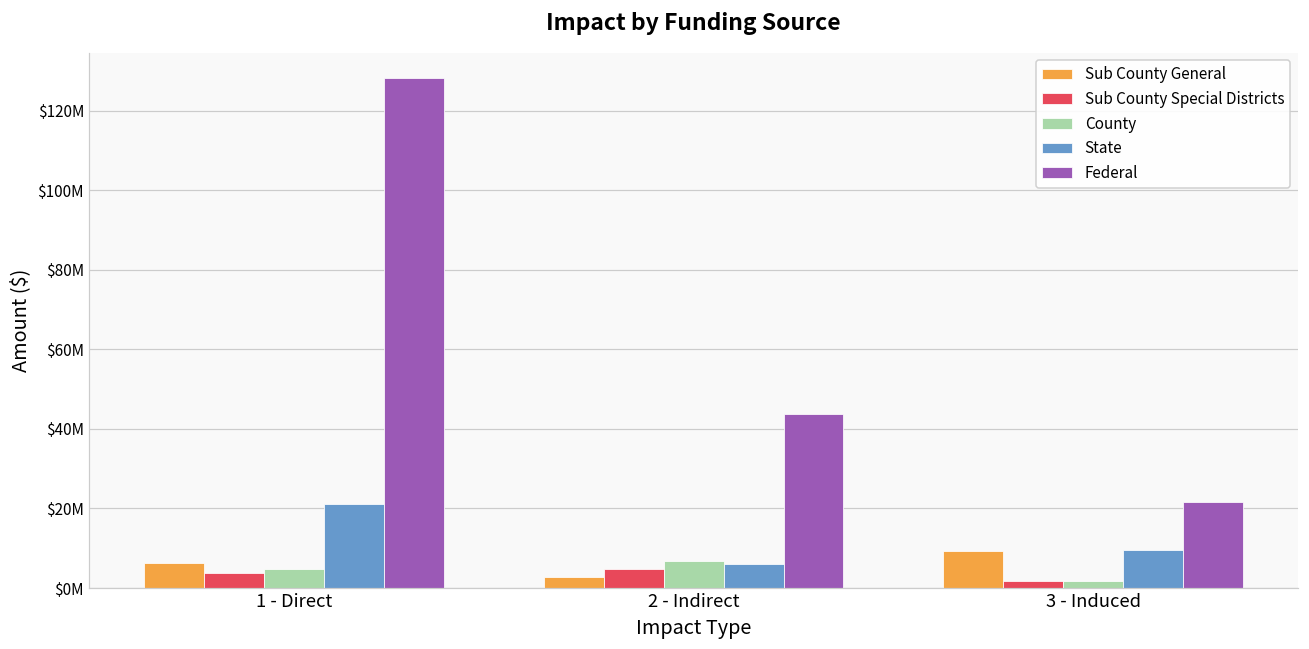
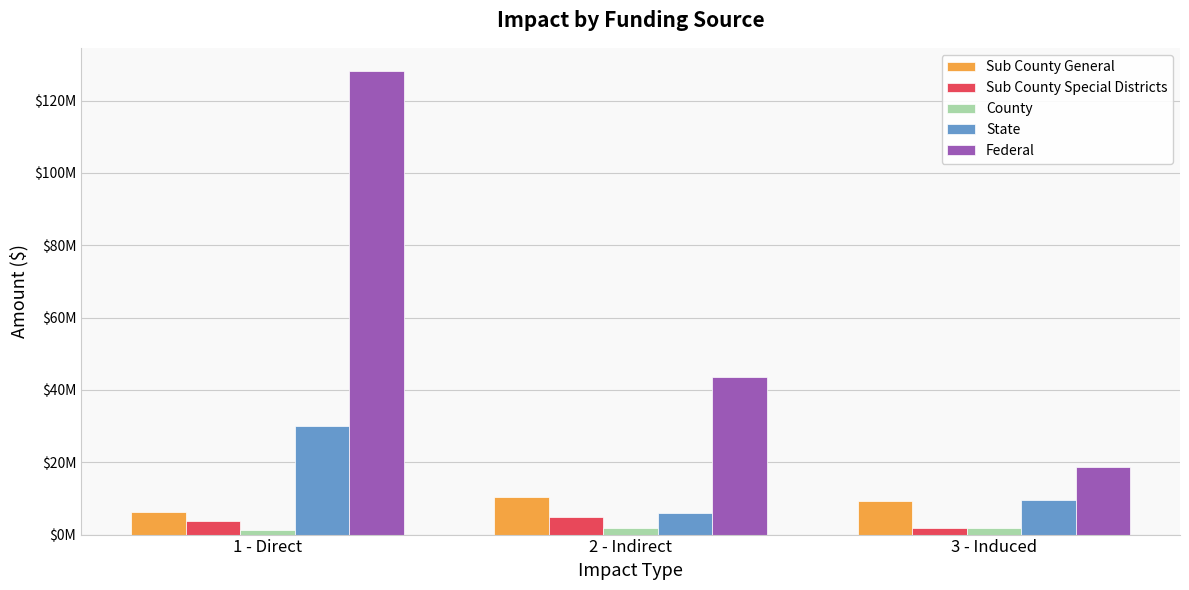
  {
    "Sub County General": {
      "1 - Direct": "$6000000",
-     "2 - Indirect": "$3000000",
+     "2 - Indirect": "$10000000",
      "3 - Induced": "$9000000"
    },
    "Sub County Special Districts": {
      "1 - Direct": "$4000000",
      "2 - Indirect": "$5000000",
      "3 - Induced": "$2000000"
    },
    "County": {
-     "1 - Direct": "$5000000",
-     "2 - Indirect": "$7000000",
+     "1 - Direct": "$1000000",
+     "2 - Indirect": "$2000000",
      "3 - Induced": "$2000000"
    },
    "State": {
-     "1 - Direct": "$21000000",
+     "1 - Direct": "$30000000",
      "2 - Indirect": "$6000000",
      "3 - Induced": "$10000000"
    },
    "Federal": {
      "1 - Direct": "$128000000",
      "2 - Indirect": "$44000000",
-     "3 - Induced": "$22000000"
+     "3 - Induced": "$19000000"
    }
  }
